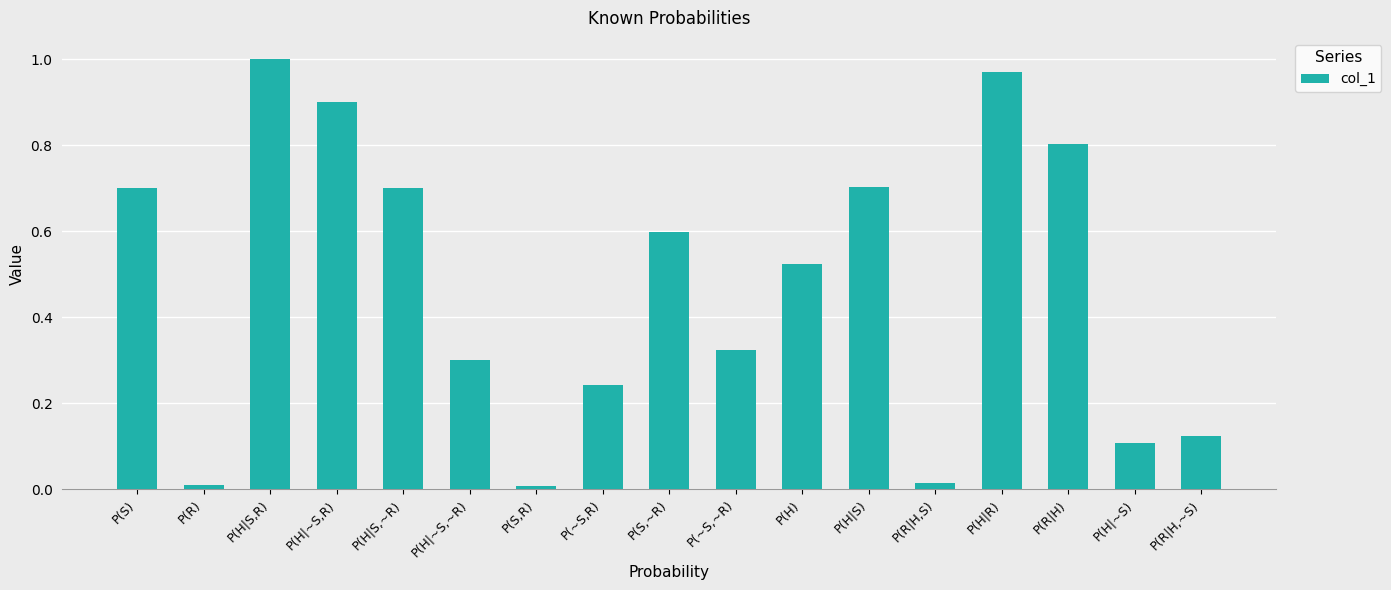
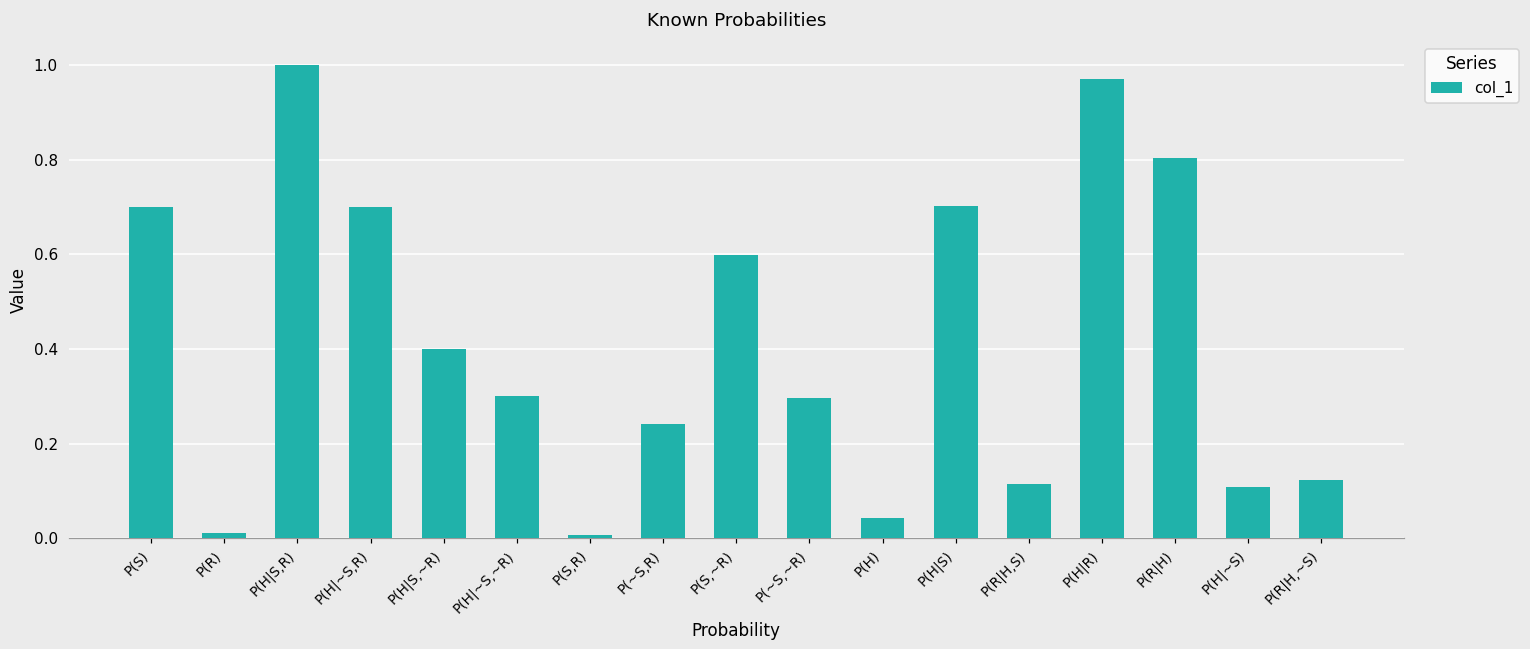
  {
    "P(S)": 0.70,
    "P(R)": 0.01,
    "P(H|S,R)": 1.00,
-   "P(H|~S,R)": 0.9,
-   "P(H|S,~R)": 0.7,
+   "P(H|~S,R)": 0.7,
+   "P(H|S,~R)": 0.4,
    "P(H|~S,~R)": 0.30,
    "P(S,R)": 0.01,
    "P(~S,R)": 0.24,
    "P(S,~R)": 0.60,
-   "P(~S,~R)": 0.32,
-   "P(H)": 0.52,
+   "P(~S,~R)": 0.30,
+   "P(H)": 0.04,
    "P(H|S)": 0.70,
-   "P(R|H,S)": 0.01,
+   "P(R|H,S)": 0.11,
    "P(H|R)": 0.97,
    "P(R|H)": 0.80,
    "P(H|~S)": 0.11,
    "P(R|H,~S)": 0.12
  }
